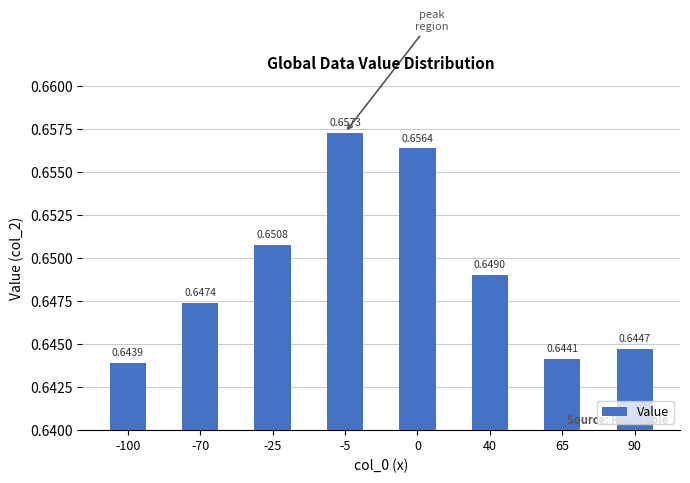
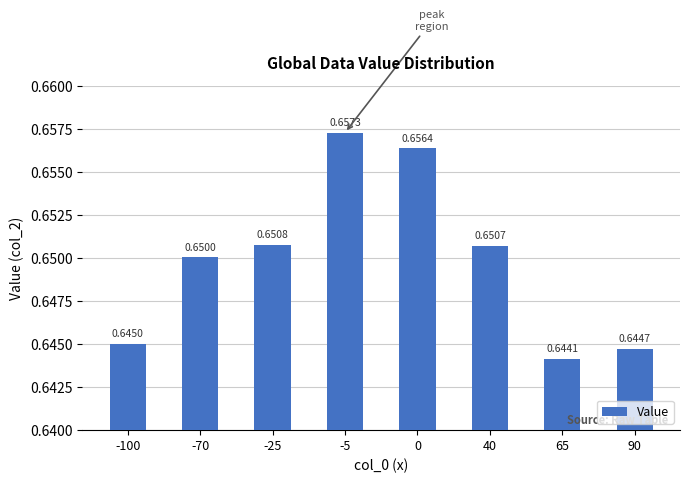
  {
-   "-100": 0.6439,
-   "-70": 0.6474,
+   "-100": 0.6450,
+   "-70": 0.6500,
    "-25": 0.6508,
    "0": 0.6564,
-   "40": 0.6490,
+   "40": 0.6507,
    "65": 0.6441,
    "90": 0.6447
  }
